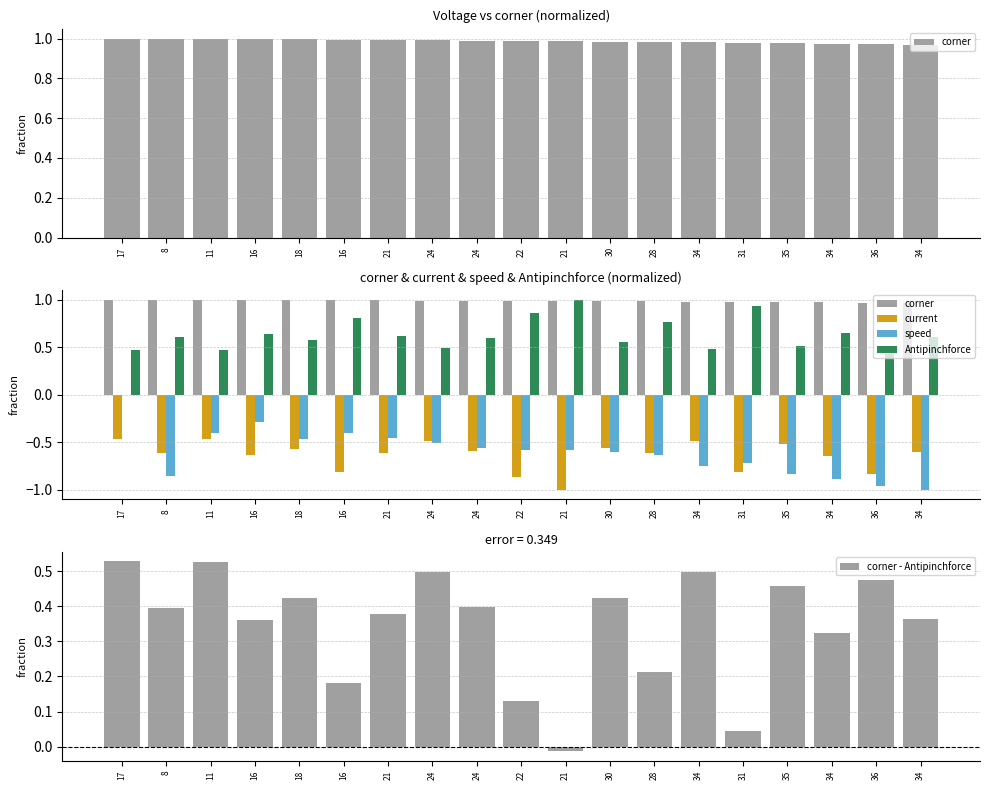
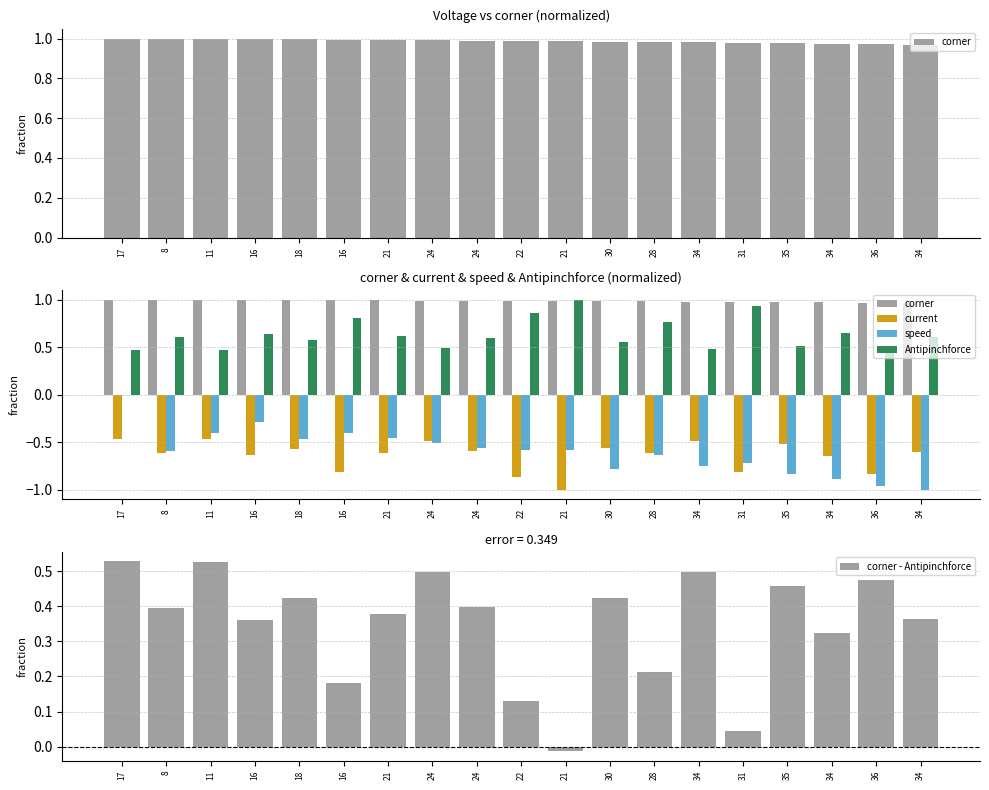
  {
    "Voltage vs corner (normalized)": {
      "17": 1.00,
      "8": 1.00,
      "11": 1.00,
      "18": 1.00,
      "22": 0.99,
      "30": 0.98,
      "28": 0.98,
      "31": 0.98,
      "35": 0.98,
      "36": 0.97
    },
    "corner & current & speed & Antipinchforce (normalized)": {
      "corner": {
        "17": 1.0,
        "8": 1.0,
        "11": 1.0,
        "18": 1.0,
        "22": 1.0,
        "30": 1.0,
        "28": 1.0,
        "31": 1.0,
        "35": 1.0,
        "36": 1.0
      },
      "current": {
        "17": -0.5,
        "8": -0.6,
        "11": -0.5,
        "18": -0.6,
        "22": -0.9,
        "30": -0.6,
        "28": -0.6,
        "31": -0.8,
        "35": -0.5,
        "36": -0.8
      },
      "speed": {
        "17": 0.0,
-       "8": -0.9,
+       "8": -0.6,
        "11": -0.4,
        "18": -0.5,
        "22": -0.6,
-       "30": -0.6,
+       "30": -0.8,
        "28": -0.6,
        "31": -0.7,
        "35": -0.8,
        "36": -1.0
      },
      "Antipinchforce": {
        "17": 0.5,
        "8": 0.6,
        "11": 0.5,
        "18": 0.6,
        "22": 0.9,
        "30": 0.6,
        "28": 0.8,
        "31": 0.9,
        "35": 0.5
      }
    },
    "error = 0.349": {
      "17": 0.53,
      "8": 0.39,
      "11": 0.53,
      "18": 0.42,
      "22": 0.13,
      "30": 0.42,
      "28": 0.21,
      "31": 0.04,
      "35": 0.46,
      "36": 0.48
    }
  }
